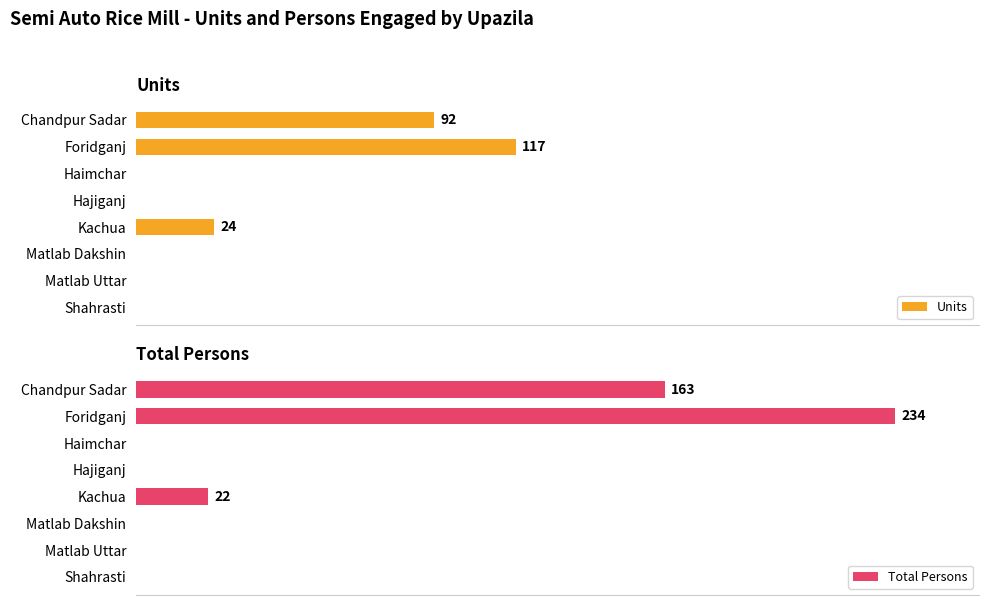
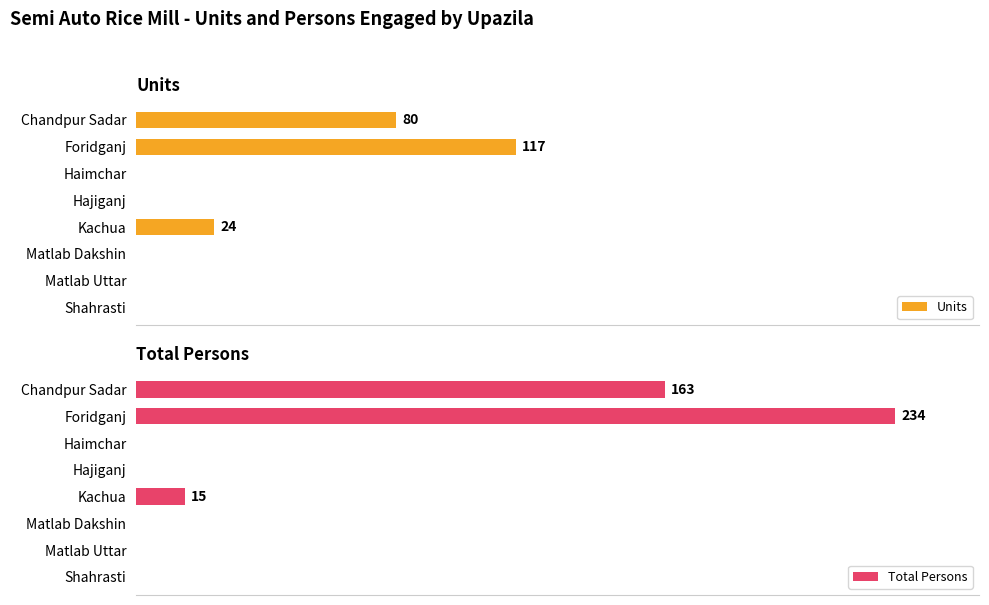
  {
    "Units": {
-     "Chandpur Sadar": 92,
+     "Chandpur Sadar": 80,
      "Foridganj": 117,
      "Kachua": 24
    },
    "Total Persons": {
      "Chandpur Sadar": 163,
      "Foridganj": 234,
-     "Kachua": 22
+     "Kachua": 15
    }
  }
